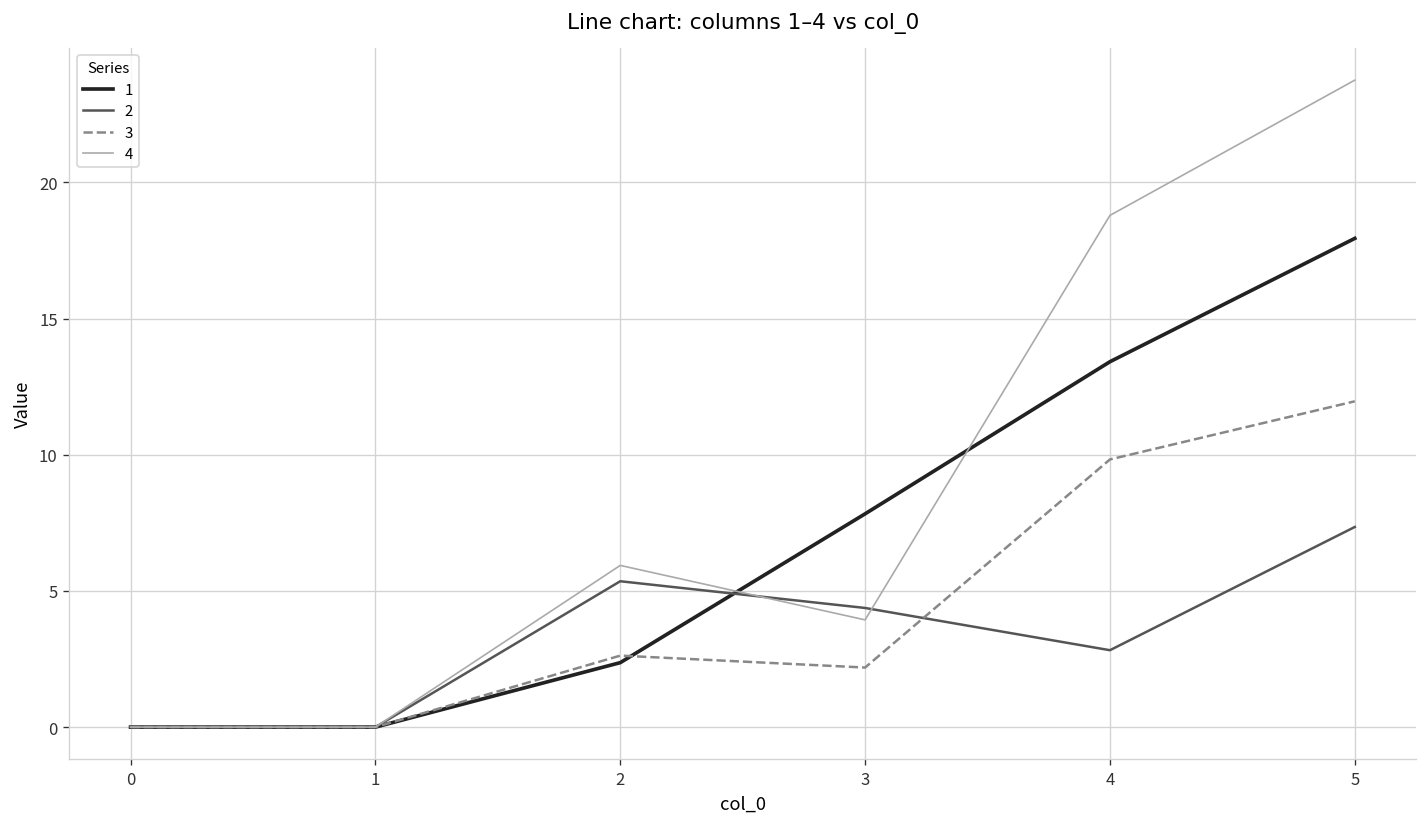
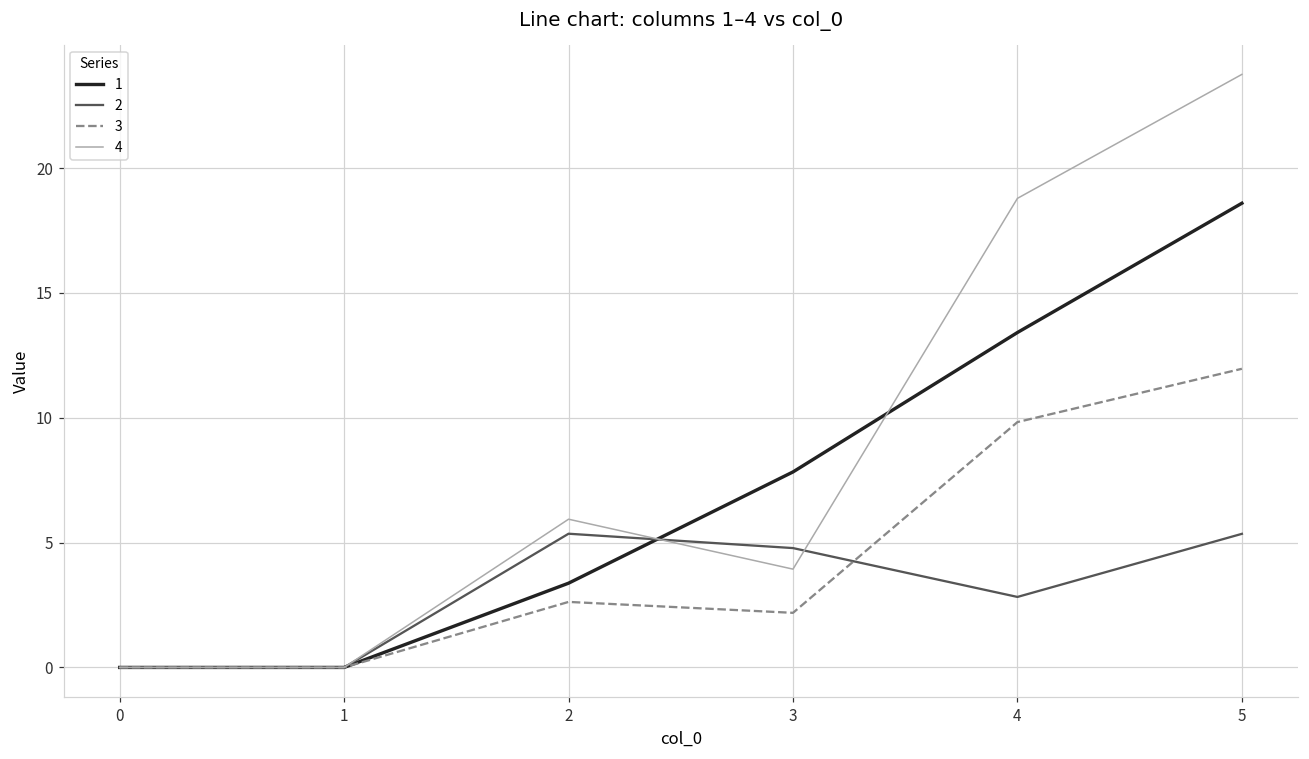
  {
    "1": {
-     "2": 2.4,
+     "2": 3.4,
      "3": 7.8,
      "4": 13.4,
-     "5": 17.9
+     "5": 18.6
    },
    "2": {
      "2": 5.4,
-     "3": 4.4,
+     "3": 4.8,
      "4": 2.8,
-     "5": 7.3
+     "5": 5.4
    }
  }
